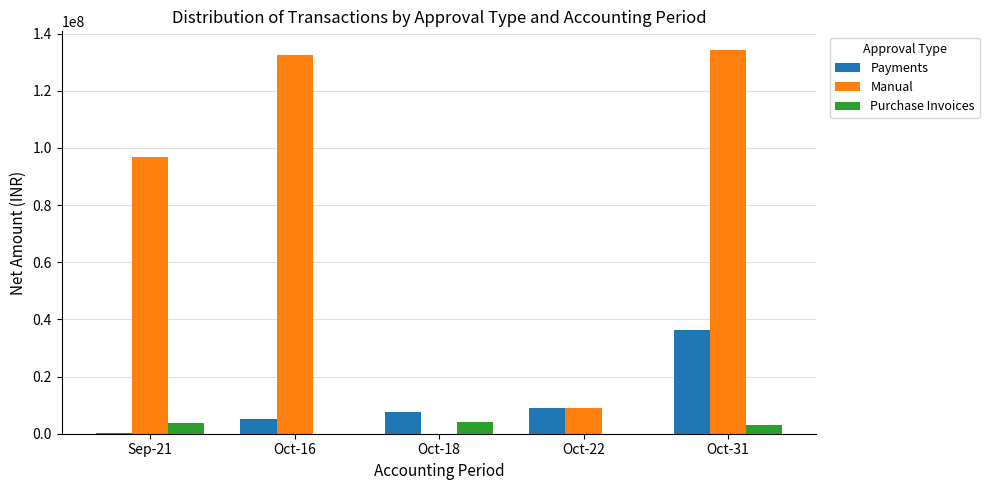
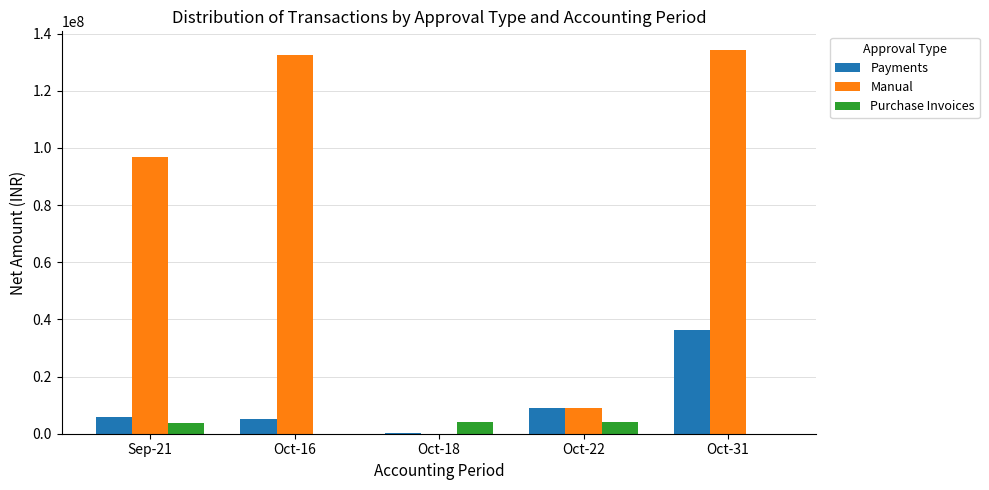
  {
    "Payments": {
-     "Sep-21": 0,
+     "Sep-21": 6000000,
      "Oct-16": 5000000,
-     "Oct-18": 8000000,
+     "Oct-18": 0,
      "Oct-22": 9000000,
      "Oct-31": 36000000
    },
    "Manual": {
      "Sep-21": 97000000,
      "Oct-16": 133000000,
      "Oct-22": 9000000,
      "Oct-31": 134000000
    },
    "Purchase Invoices": {
      "Sep-21": 4000000,
      "Oct-18": 4000000,
-     "Oct-22": 0,
-     "Oct-31": 3000000
+     "Oct-22": 4000000,
+     "Oct-31": 0
    }
  }
